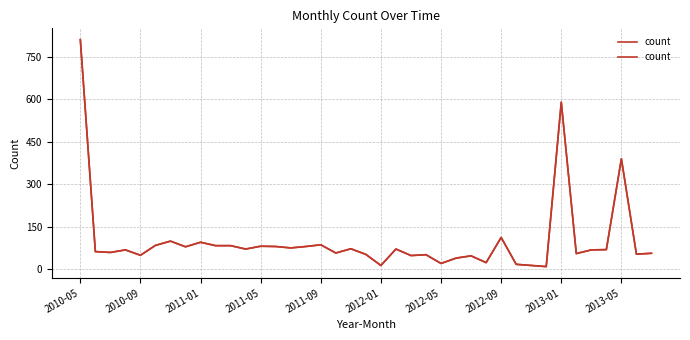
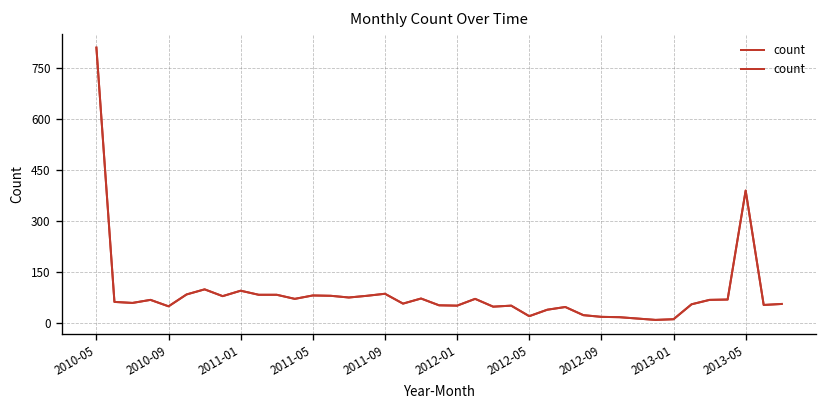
  {
    "2010-05": 810,
    "2010-09": 50,
    "2011-01": 100,
    "2011-05": 80,
    "2011-09": 90,
-   "2012-01": 10,
+   "2012-01": 50,
    "2012-05": 20,
-   "2012-09": 110,
-   "2013-01": 590,
+   "2012-09": 20,
+   "2013-01": 10,
    "2013-05": 390
  }
